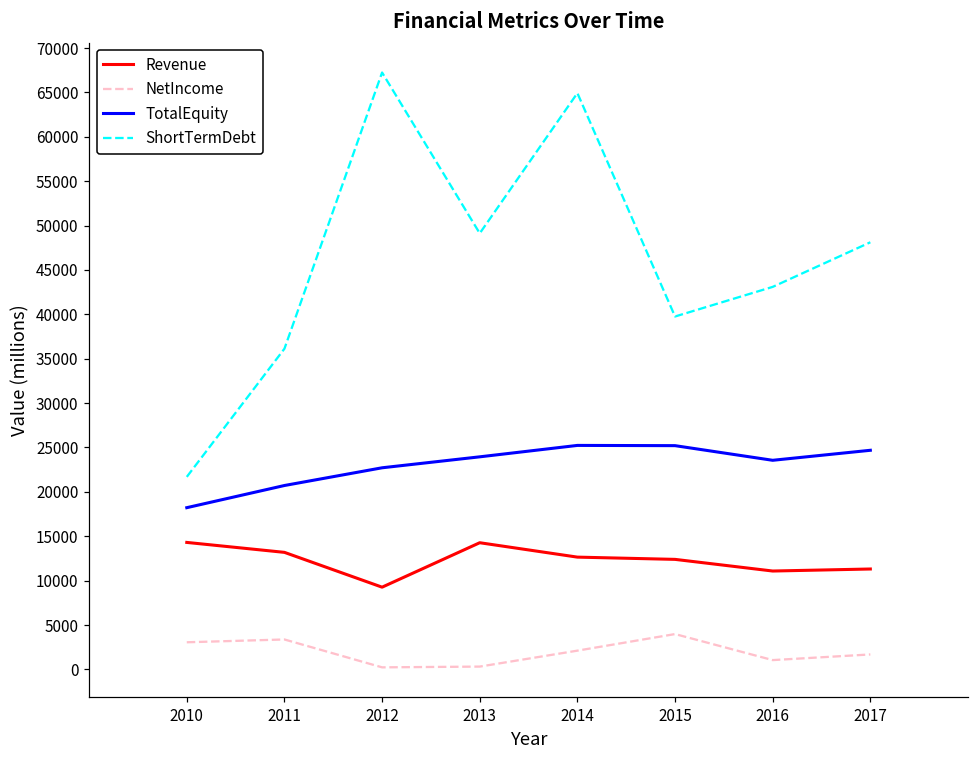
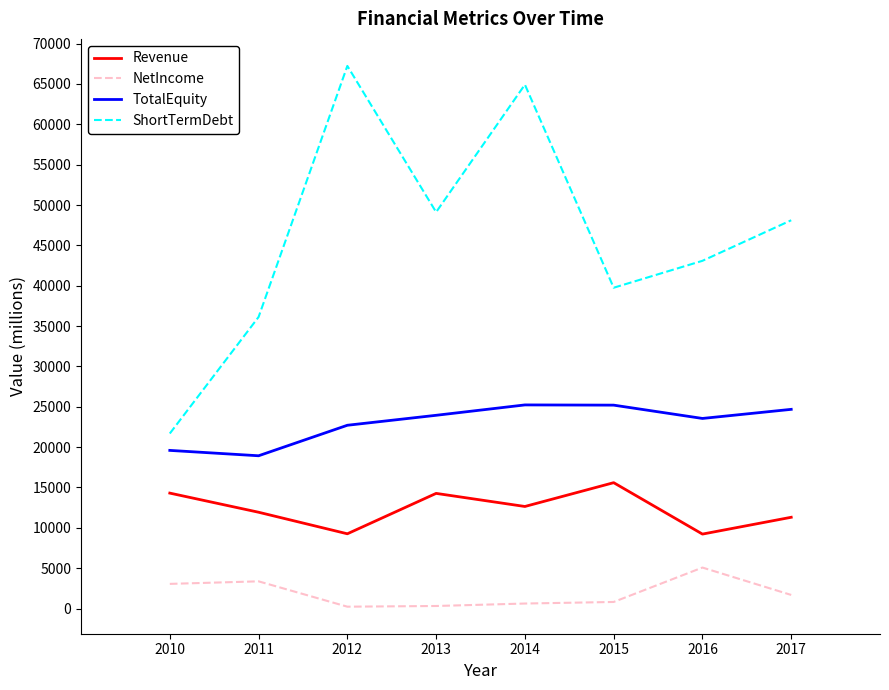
  {
    "Revenue": {
      "2010": 14000,
-     "2011": 13000,
+     "2011": 12000,
      "2012": 9000,
      "2013": 14000,
      "2014": 13000,
-     "2015": 12000,
-     "2016": 11000,
+     "2015": 16000,
+     "2016": 9000,
      "2017": 11000
    },
    "NetIncome": {
      "2010": 3000,
      "2011": 3000,
      "2012": 0,
      "2013": 0,
-     "2014": 2000,
-     "2015": 4000,
-     "2016": 1000,
+     "2014": 1000,
+     "2015": 1000,
+     "2016": 5000,
      "2017": 2000
    },
    "TotalEquity": {
-     "2010": 18000,
-     "2011": 21000,
+     "2010": 20000,
+     "2011": 19000,
      "2012": 23000,
      "2013": 24000,
      "2014": 25000,
      "2015": 25000,
      "2016": 24000,
      "2017": 25000
    },
    "ShortTermDebt": {
      "2010": 22000,
      "2011": 36000,
      "2012": 67000,
      "2013": 49000,
      "2014": 65000,
      "2015": 40000,
      "2016": 43000,
      "2017": 48000
    }
  }
